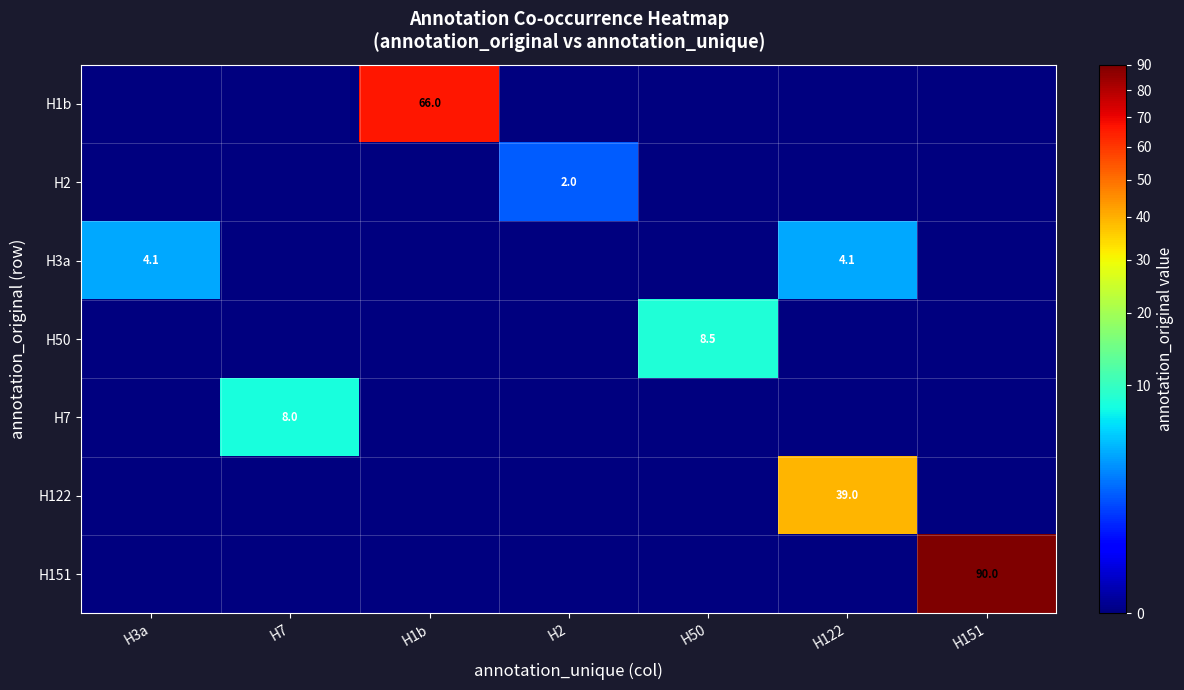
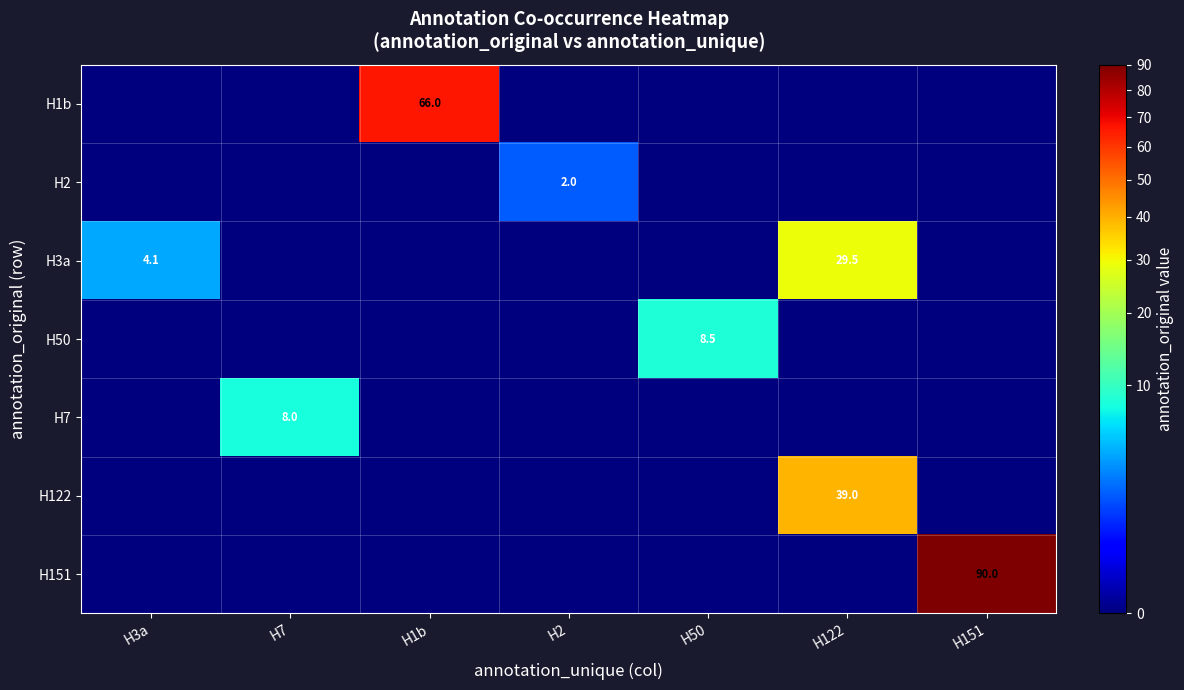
  {
    "H1b": {
      "H1b": 66.0
    },
    "H2": {
      "H2": 2.0
    },
    "H3a": {
      "H3a": 4.1,
-     "H122": 4.1
+     "H122": 29.5
    },
    "H50": {
      "H50": 8.5
    },
    "H7": {
      "H7": 8.0
    },
    "H122": {
      "H122": 39.0
    },
    "H151": {
      "H151": 90.0
    }
  }
